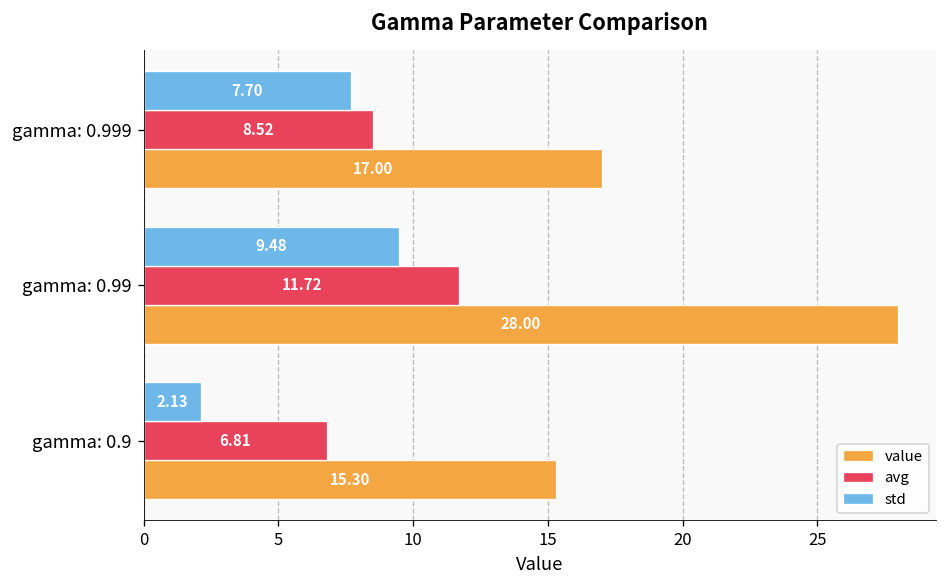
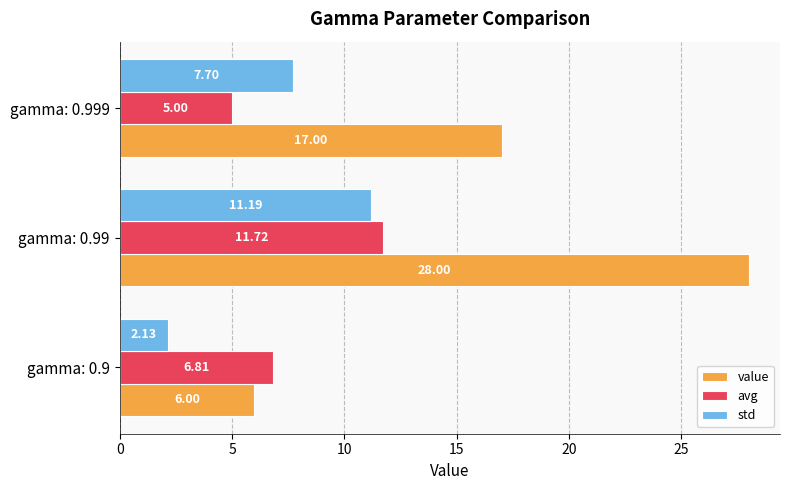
  {
    "value": {
      "gamma: 0.999": 17.00,
      "gamma: 0.99": 28.00,
-     "gamma: 0.9": 15.30
+     "gamma: 0.9": 6.00
    },
    "avg": {
-     "gamma: 0.999": 8.52,
+     "gamma: 0.999": 5.00,
      "gamma: 0.99": 11.72,
      "gamma: 0.9": 6.81
    },
    "std": {
      "gamma: 0.999": 7.70,
-     "gamma: 0.99": 9.48,
+     "gamma: 0.99": 11.19,
      "gamma: 0.9": 2.13
    }
  }
